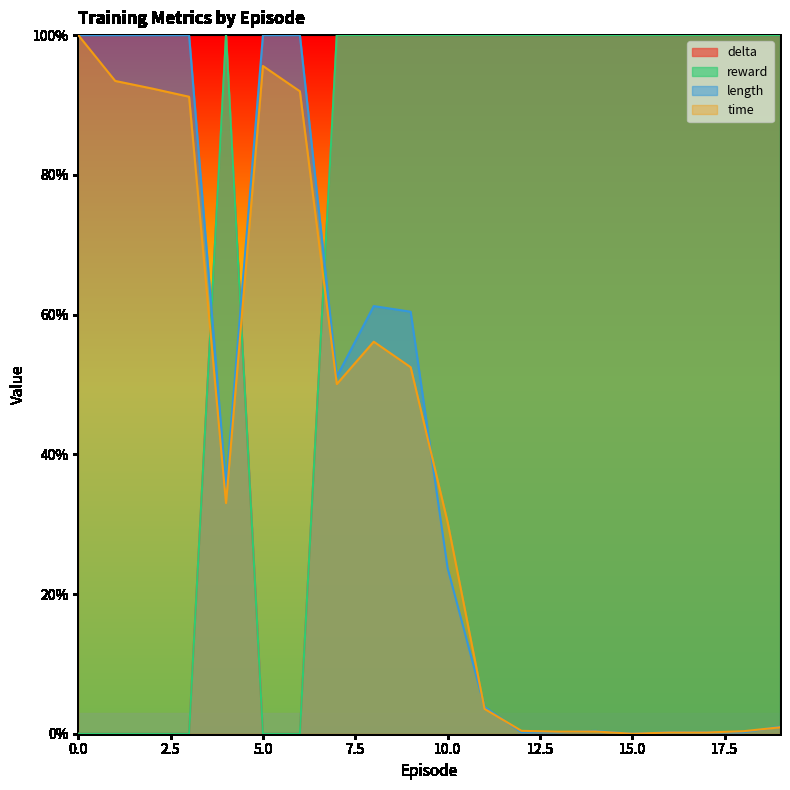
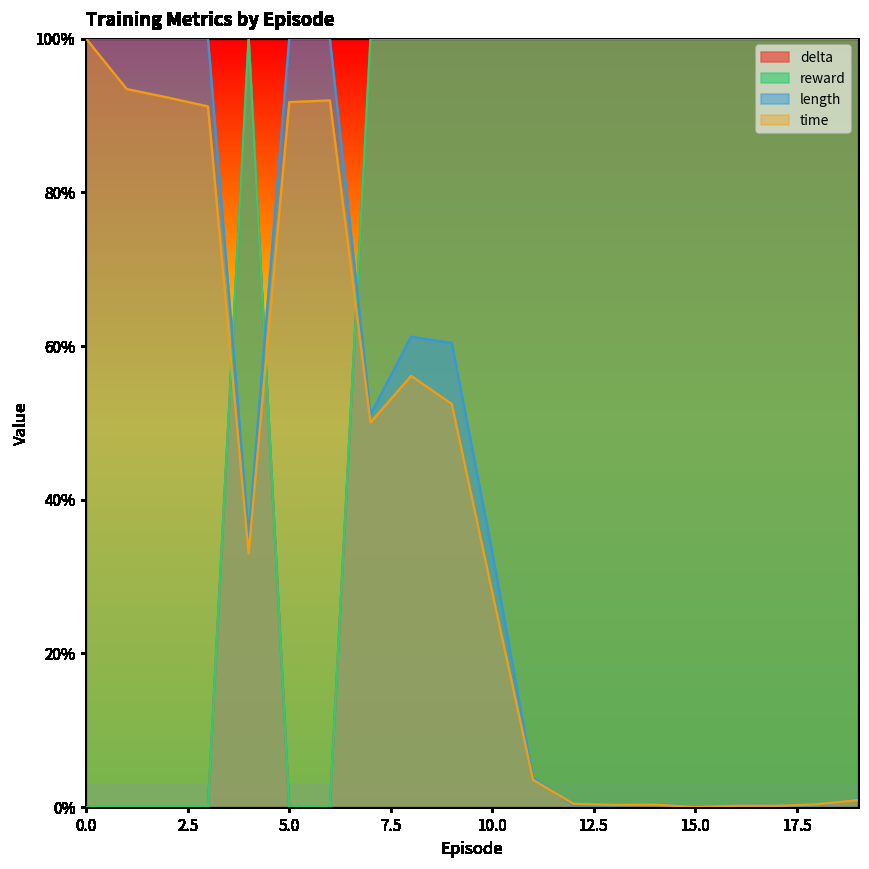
  {
    "reward": {
      "10.0": "100%",
      "15.0": "100%"
    },
    "length": {
      "5.0": "100%",
-     "10.0": "24%"
+     "10.0": "33%"
    },
    "time": {
-     "5.0": "96%",
-     "10.0": "30%"
+     "5.0": "92%",
+     "10.0": "28%"
    }
  }
